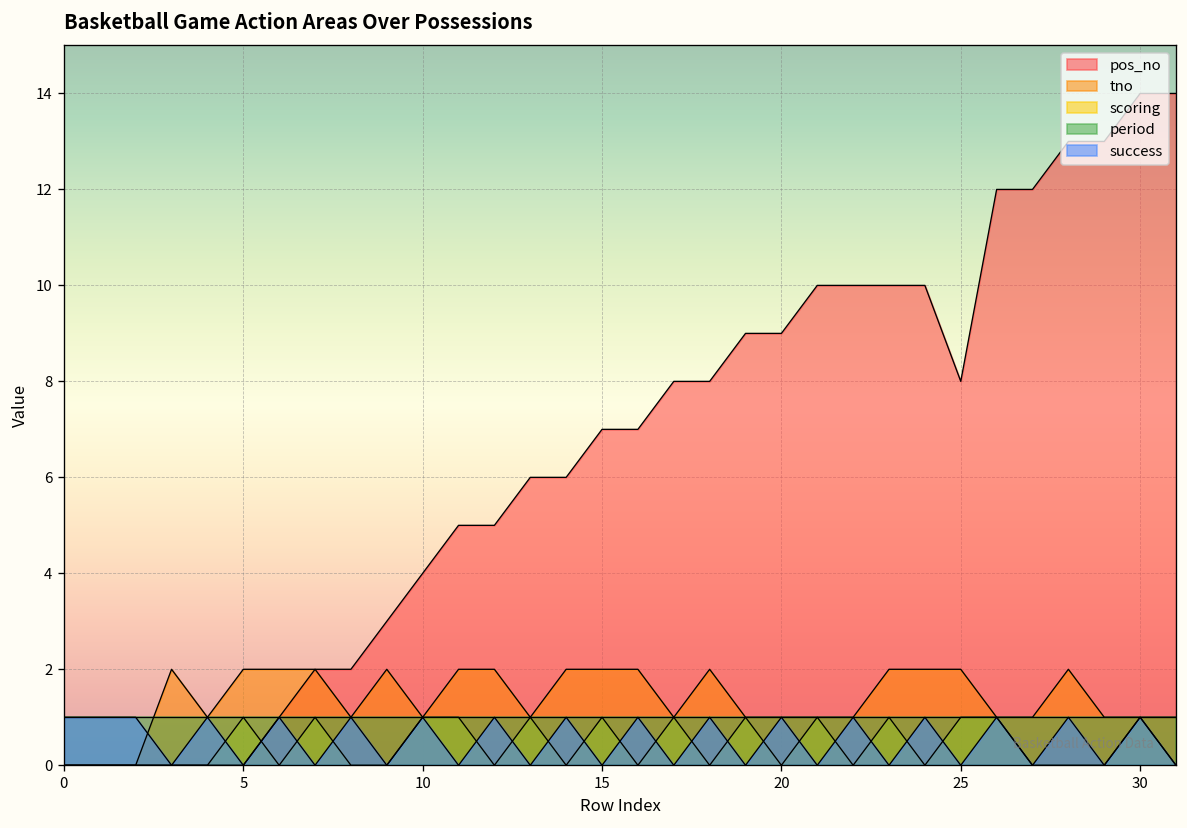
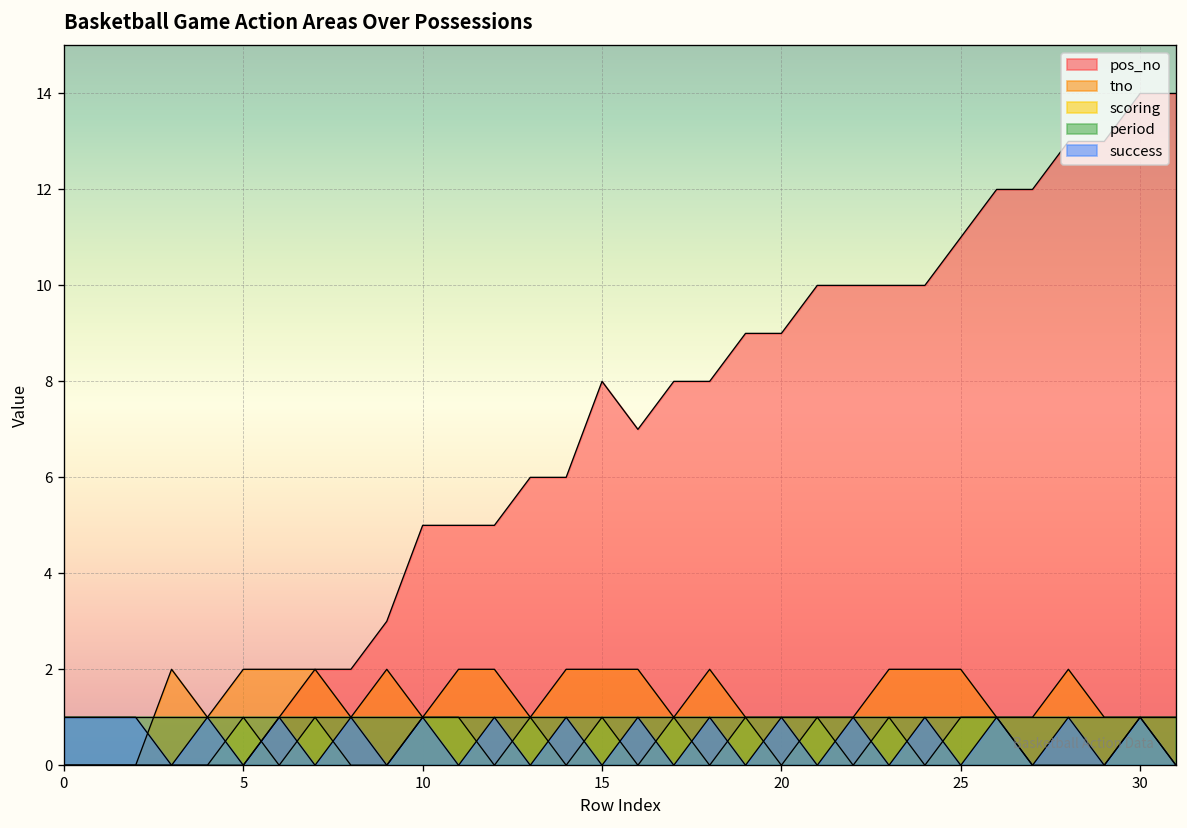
  {
    "pos_no": {
-     "10": 4,
-     "15": 7,
+     "10": 5,
+     "15": 8,
      "20": 9,
-     "25": 8
+     "25": 11
    },
    "success": {
      "15": 0,
      "25": 0
    }
  }
